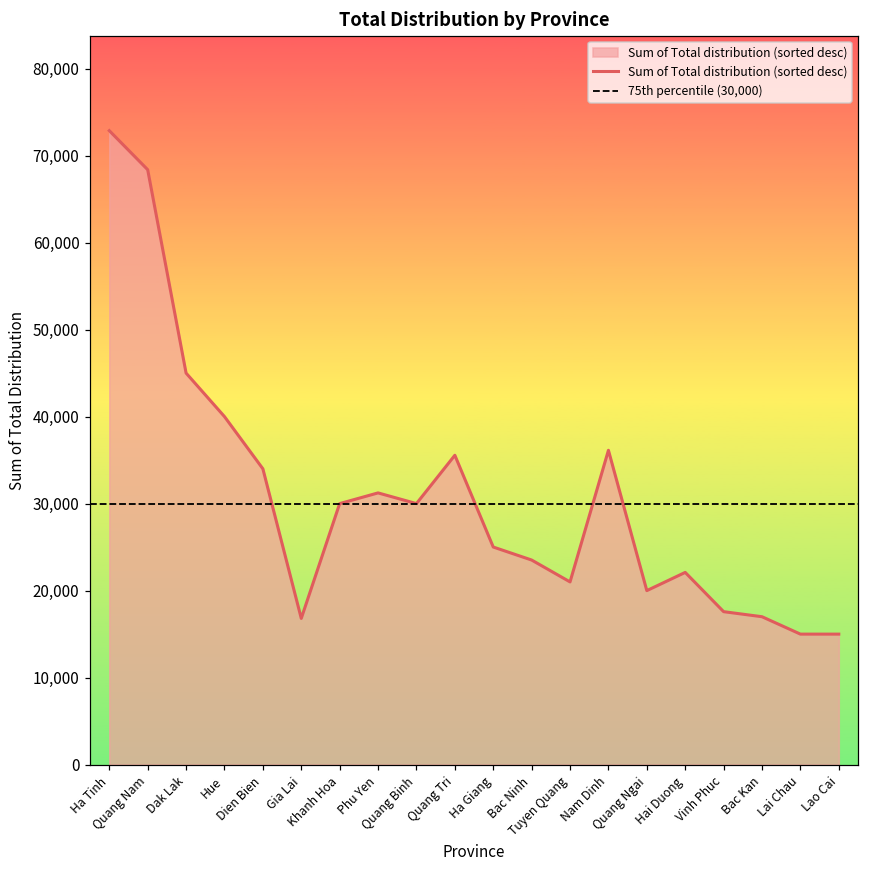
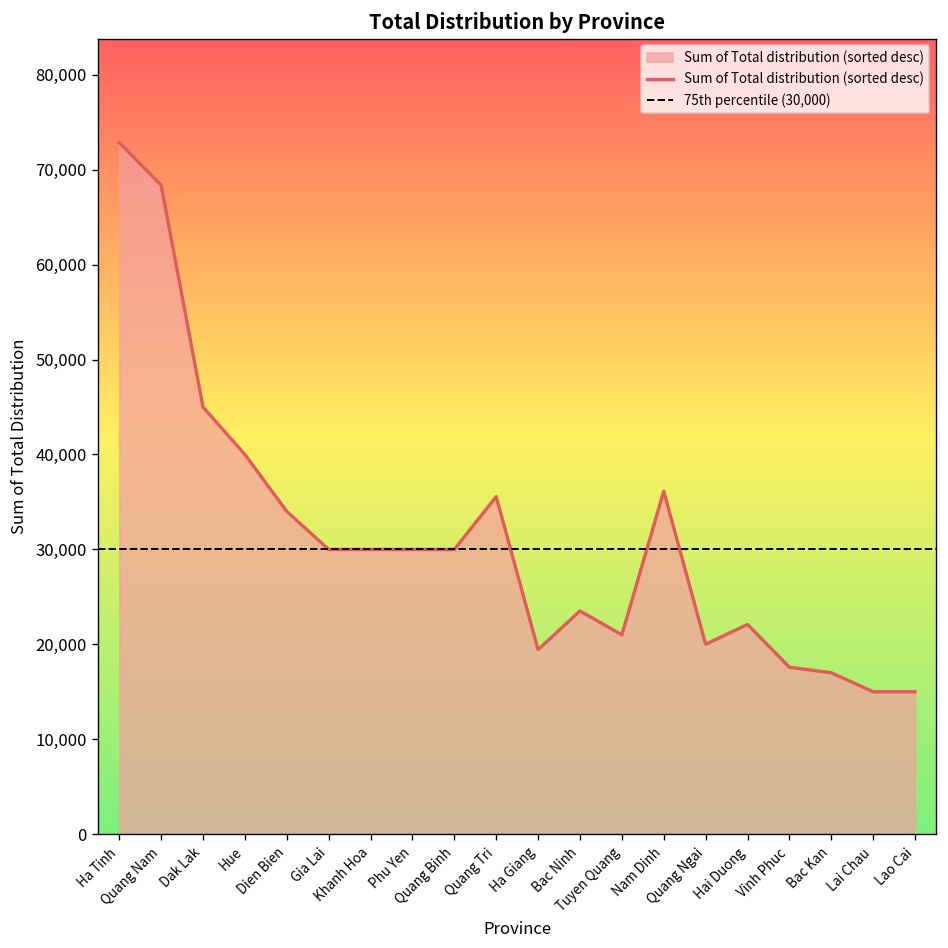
  {
    "Ha Tinh": "73,000",
    "Quang Nam": "68,000",
    "Dak Lak": "45,000",
    "Hue": "40,000",
    "Dien Bien": "34,000",
-   "Gia Lai": "17,000",
+   "Gia Lai": "30,000",
    "Khanh Hoa": "30,000",
-   "Phu Yen": "31,000",
+   "Phu Yen": "30,000",
    "Quang Binh": "30,000",
    "Quang Tri": "36,000",
-   "Ha Giang": "25,000",
+   "Ha Giang": "19,000",
    "Bac Ninh": "24,000",
    "Tuyen Quang": "21,000",
    "Nam Dinh": "36,000",
    "Quang Ngai": "20,000",
    "Hai Duong": "22,000",
    "Vinh Phuc": "18,000",
    "Bac Kan": "17,000",
    "Lai Chau": "15,000",
    "Lao Cai": "15,000"
  }
